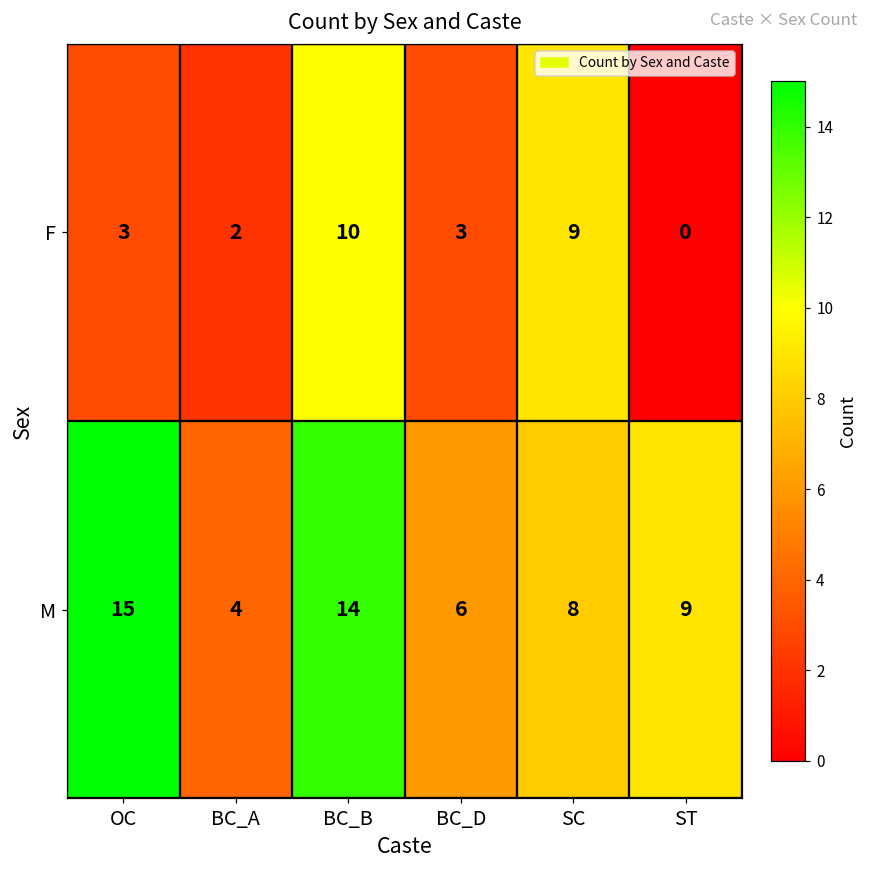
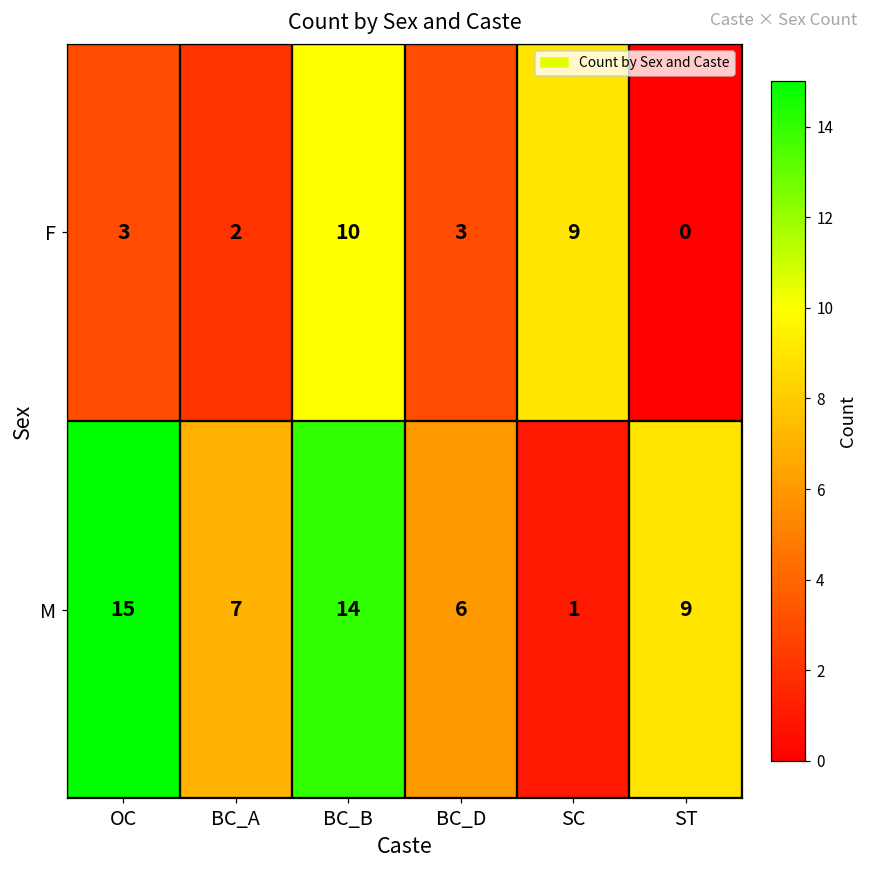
  {
    "F": {
      "OC": 3,
      "BC_A": 2,
      "BC_B": 10,
      "BC_D": 3,
      "SC": 9,
      "ST": 0
    },
    "M": {
      "OC": 15,
-     "BC_A": 4,
+     "BC_A": 7,
      "BC_B": 14,
      "BC_D": 6,
-     "SC": 8,
+     "SC": 1,
      "ST": 9
    }
  }
